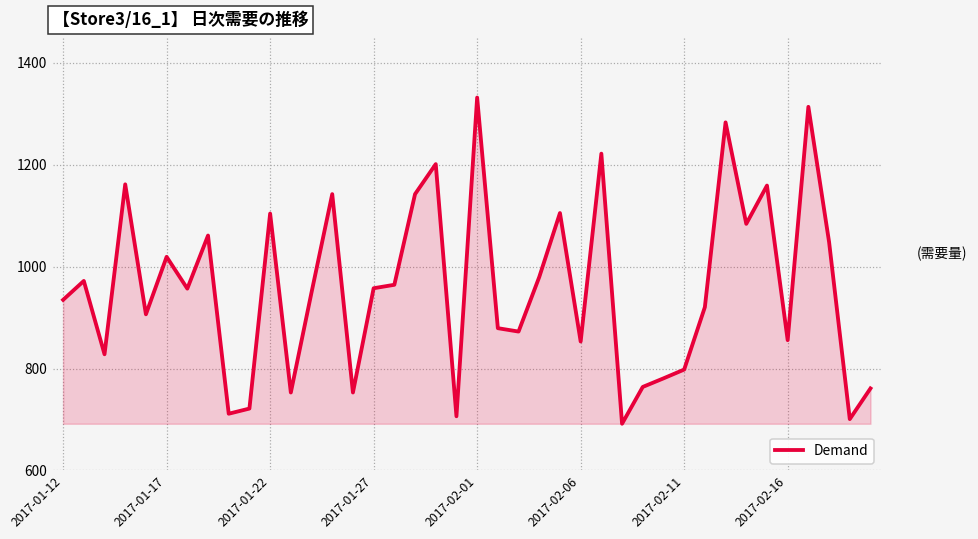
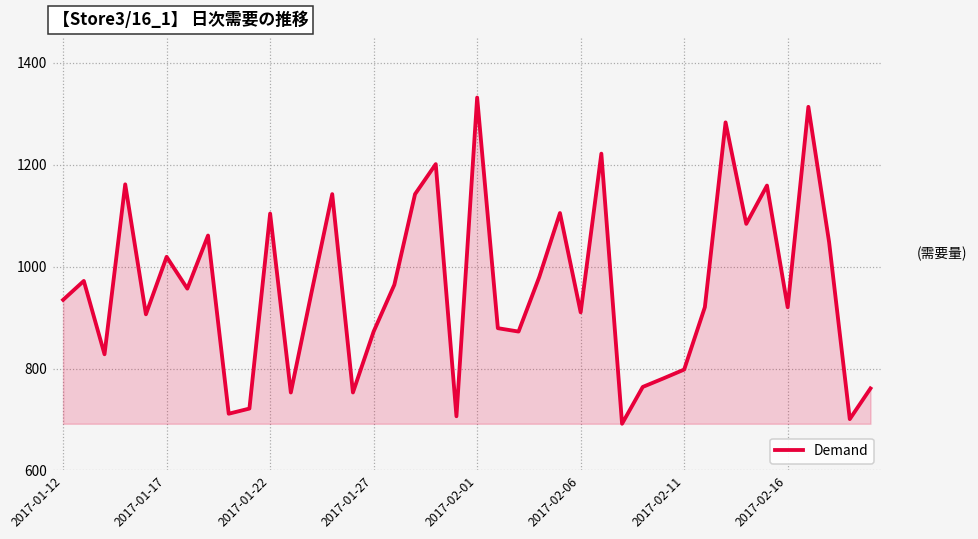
  {
    "2017-01-12": 930,
    "2017-01-17": 1020,
    "2017-01-22": 1100,
-   "2017-01-27": 960,
+   "2017-01-27": 870,
    "2017-02-01": 1330,
-   "2017-02-06": 850,
+   "2017-02-06": 910,
    "2017-02-11": 800,
-   "2017-02-16": 860
+   "2017-02-16": 920
  }
